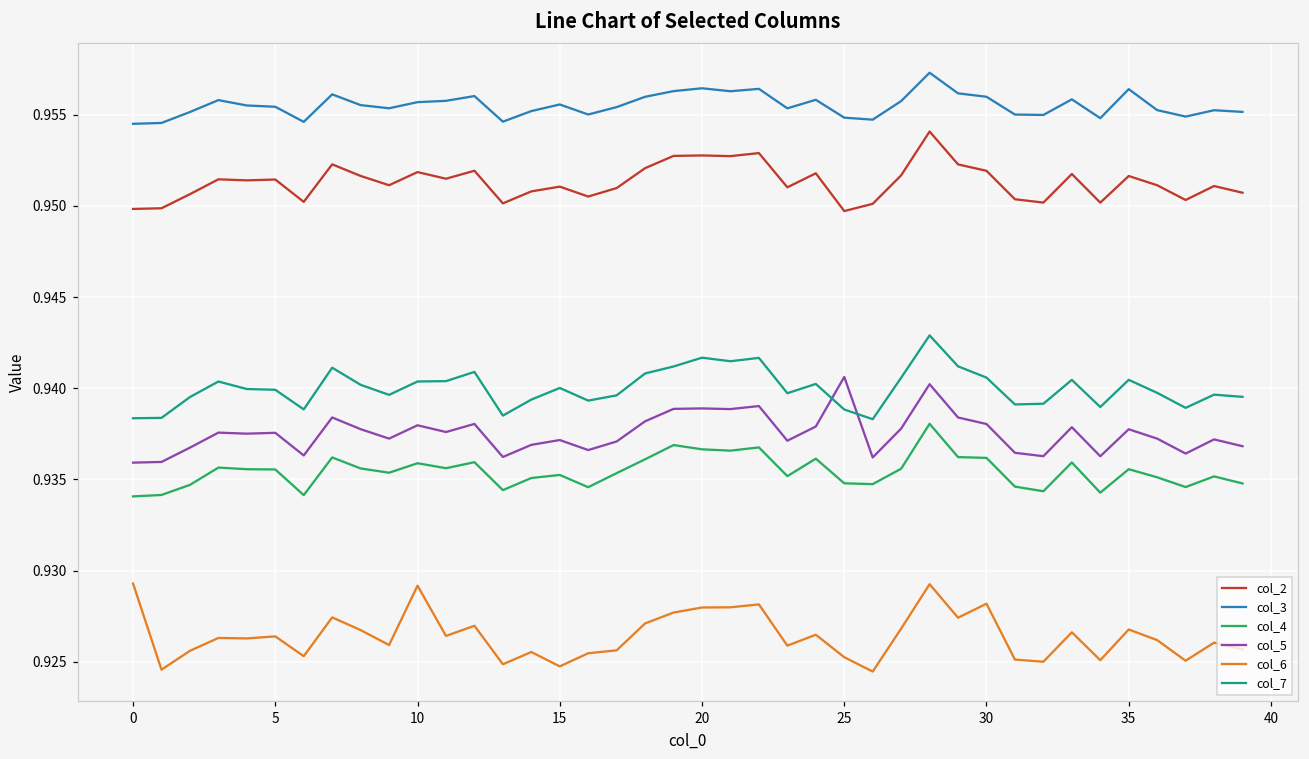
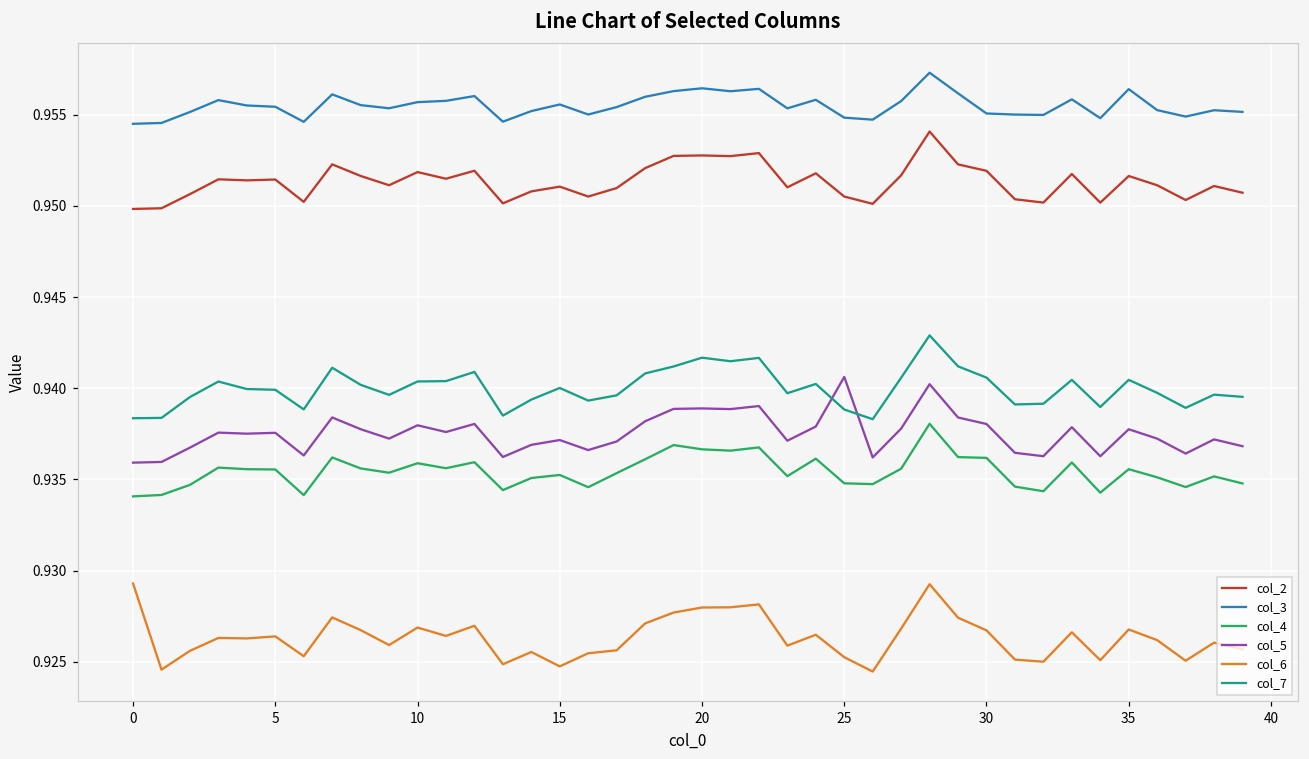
  {
    "col_2": {
      "0": 0.9498,
      "5": 0.9514,
      "10": 0.9519,
      "15": 0.9511,
      "20": 0.9528,
-     "25": 0.9497,
+     "25": 0.9505,
      "30": 0.9519,
      "35": 0.9516
    },
    "col_3": {
      "0": 0.9545,
      "5": 0.9554,
      "10": 0.9557,
      "15": 0.9556,
      "20": 0.9565,
      "25": 0.9548,
-     "30": 0.9560,
+     "30": 0.9551,
      "35": 0.9564
    },
    "col_5": {
      "0": 0.9359,
      "5": 0.9376,
      "10": 0.9380,
      "15": 0.9372,
      "20": 0.9389,
      "25": 0.9406,
      "30": 0.9380,
      "35": 0.9378
    },
    "col_6": {
      "0": 0.9293,
      "5": 0.9264,
-     "10": 0.9292,
+     "10": 0.9269,
      "15": 0.9248,
      "20": 0.9280,
      "25": 0.9253,
-     "30": 0.9282,
+     "30": 0.9267,
      "35": 0.9268
    }
  }
